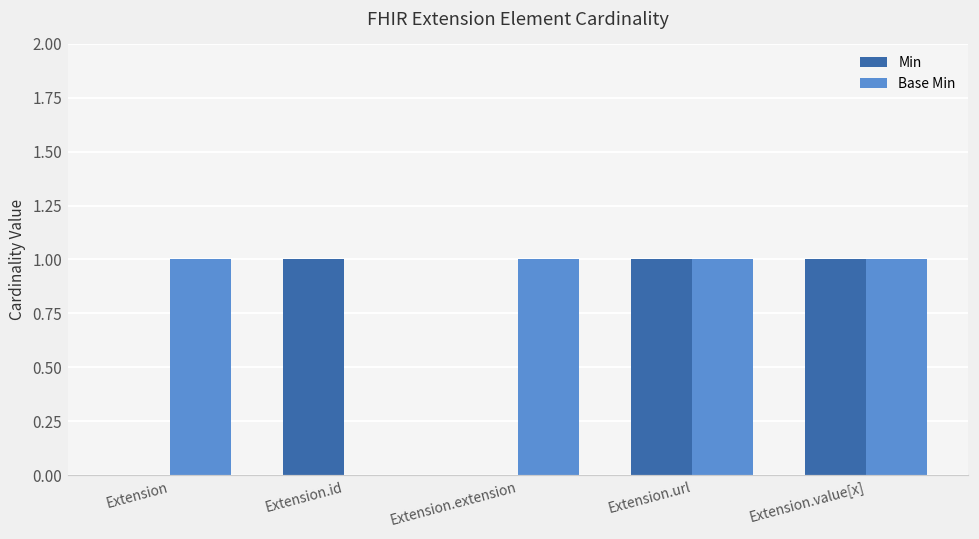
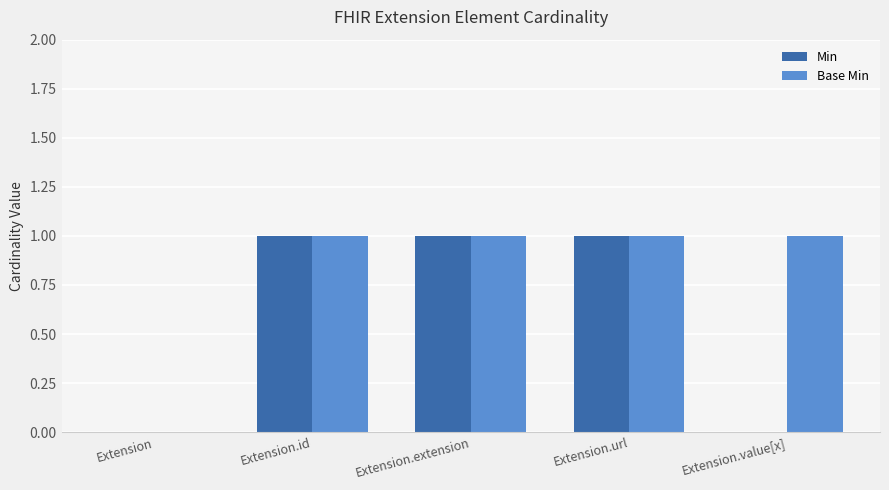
  {
    "Min": {
      "Extension": 0,
      "Extension.id": 1,
-     "Extension.extension": 0,
+     "Extension.extension": 1,
      "Extension.url": 1,
-     "Extension.value[x]": 1
+     "Extension.value[x]": 0
    },
    "Base Min": {
-     "Extension": 1,
-     "Extension.id": 0,
+     "Extension": 0,
+     "Extension.id": 1,
      "Extension.extension": 1,
      "Extension.url": 1,
      "Extension.value[x]": 1
    }
  }
